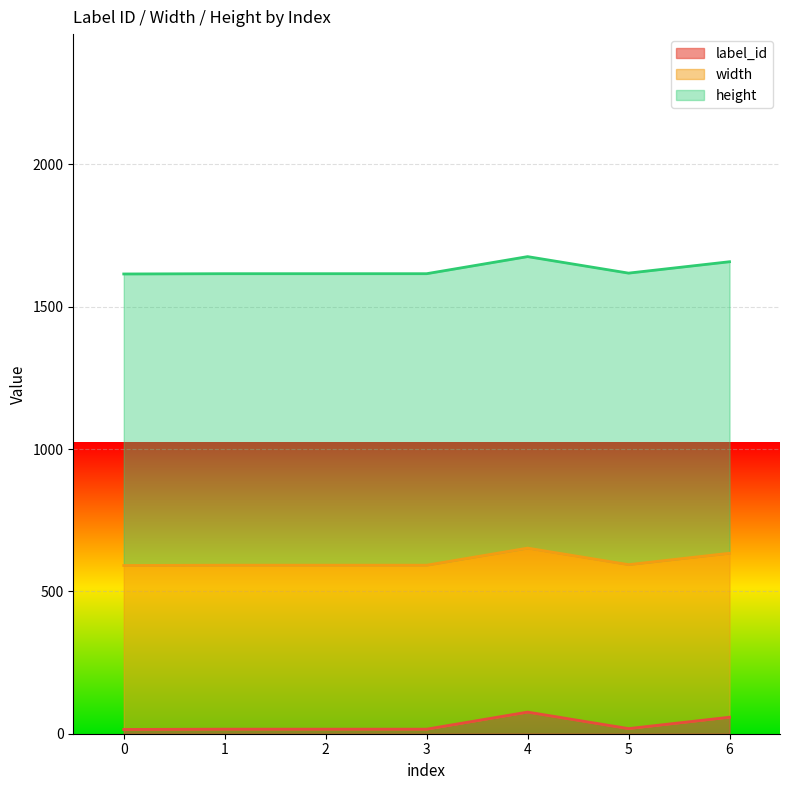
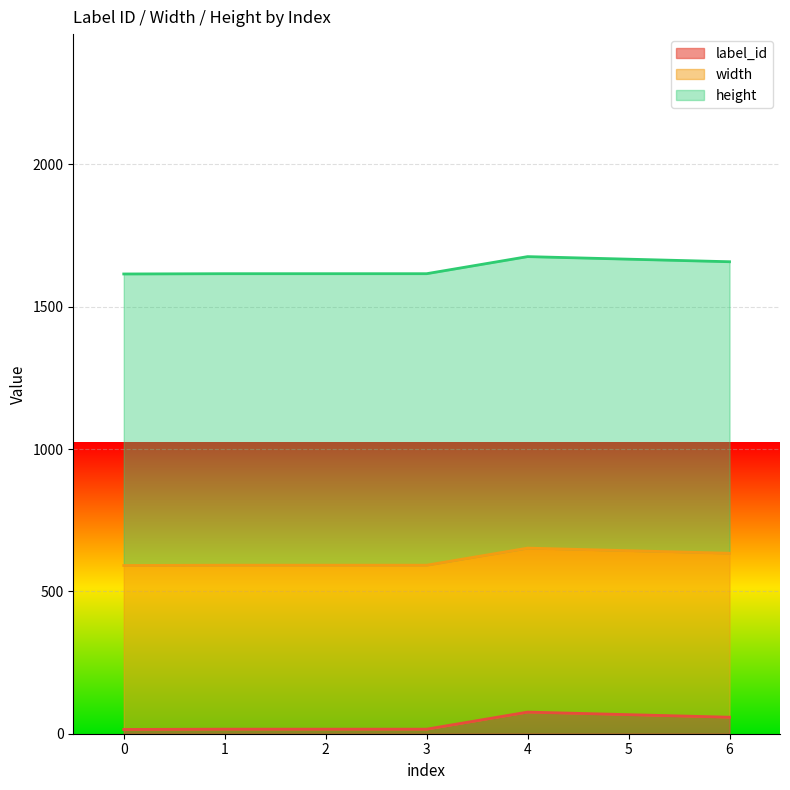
  {
    "label_id": {
      "0": 20,
      "1": 20,
      "2": 20,
      "3": 20,
      "4": 80,
-     "5": 20,
+     "5": 70,
      "6": 60
    },
    "width": {
      "0": 580,
      "1": 580,
      "2": 580,
      "3": 580,
      "4": 580,
      "5": 580,
      "6": 580
    },
    "height": {
      "0": 1020,
      "1": 1020,
      "2": 1020,
      "3": 1020,
      "4": 1020,
      "5": 1020,
      "6": 1020
    }
  }
